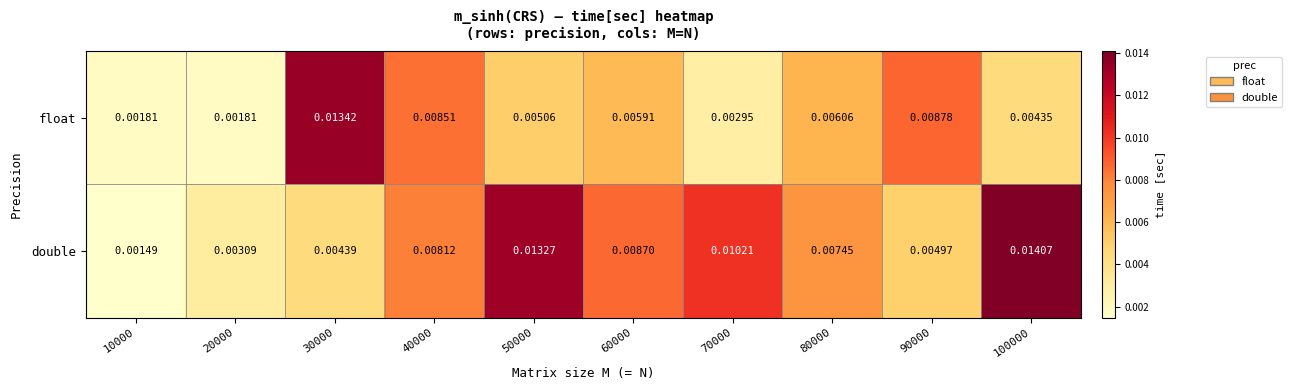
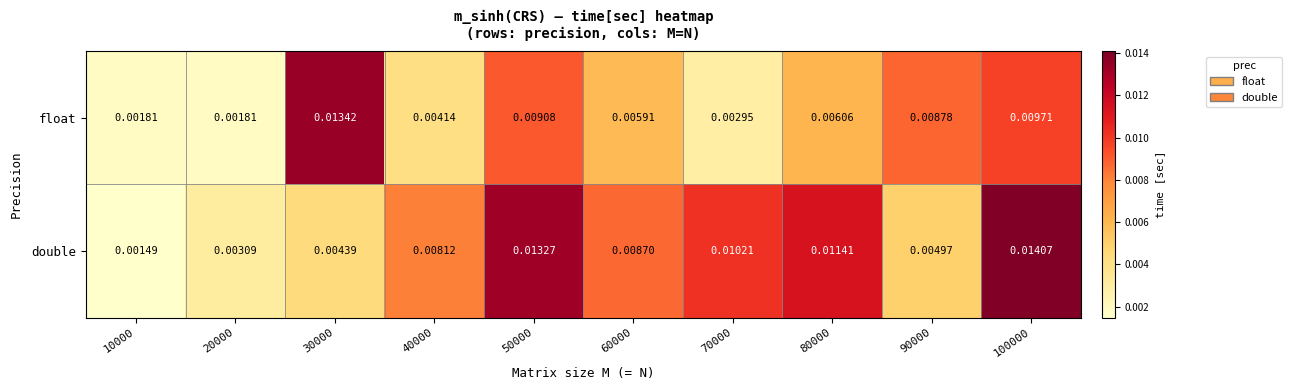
  {
    "float": {
      "10000": 0.00181,
      "20000": 0.00181,
      "30000": 0.01342,
-     "40000": 0.00851,
-     "50000": 0.00506,
+     "40000": 0.00414,
+     "50000": 0.00908,
      "60000": 0.00591,
      "70000": 0.00295,
      "80000": 0.00606,
      "90000": 0.00878,
-     "100000": 0.00435
+     "100000": 0.00971
    },
    "double": {
      "10000": 0.00149,
      "20000": 0.00309,
      "30000": 0.00439,
      "40000": 0.00812,
      "50000": 0.01327,
      "60000": 0.00870,
      "70000": 0.01021,
-     "80000": 0.00745,
+     "80000": 0.01141,
      "90000": 0.00497,
      "100000": 0.01407
    }
  }
